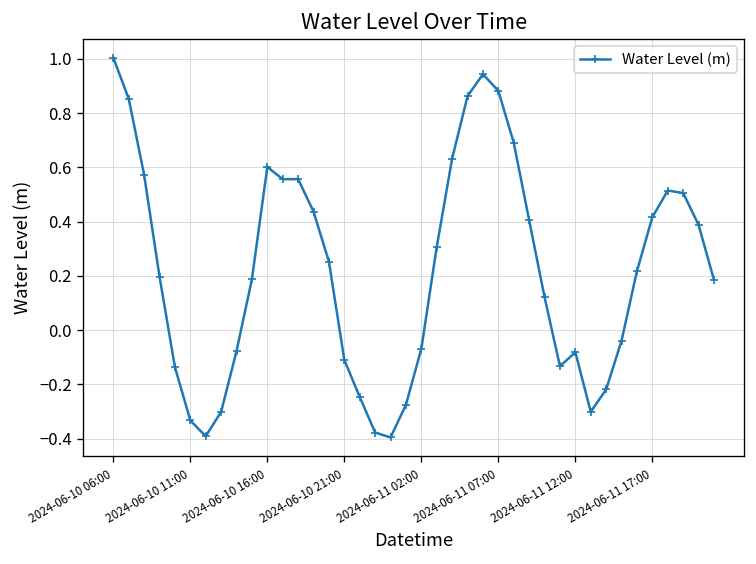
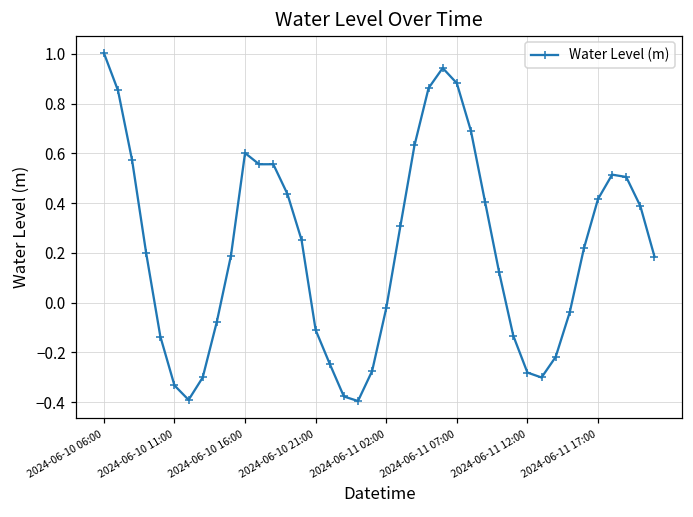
  {
    "2024-06-10 06:00": 1.00,
    "2024-06-10 11:00": -0.33,
    "2024-06-10 16:00": 0.60,
    "2024-06-10 21:00": -0.11,
-   "2024-06-11 02:00": -0.07,
+   "2024-06-11 02:00": -0.02,
    "2024-06-11 07:00": 0.88,
-   "2024-06-11 12:00": -0.08,
+   "2024-06-11 12:00": -0.28,
    "2024-06-11 17:00": 0.42
  }
